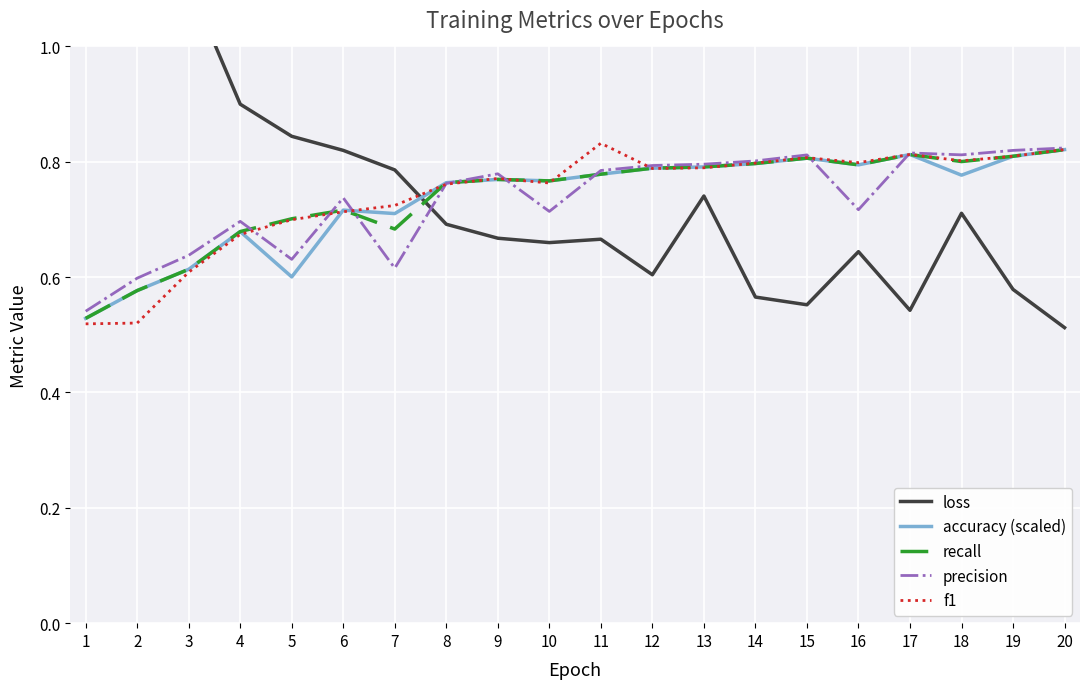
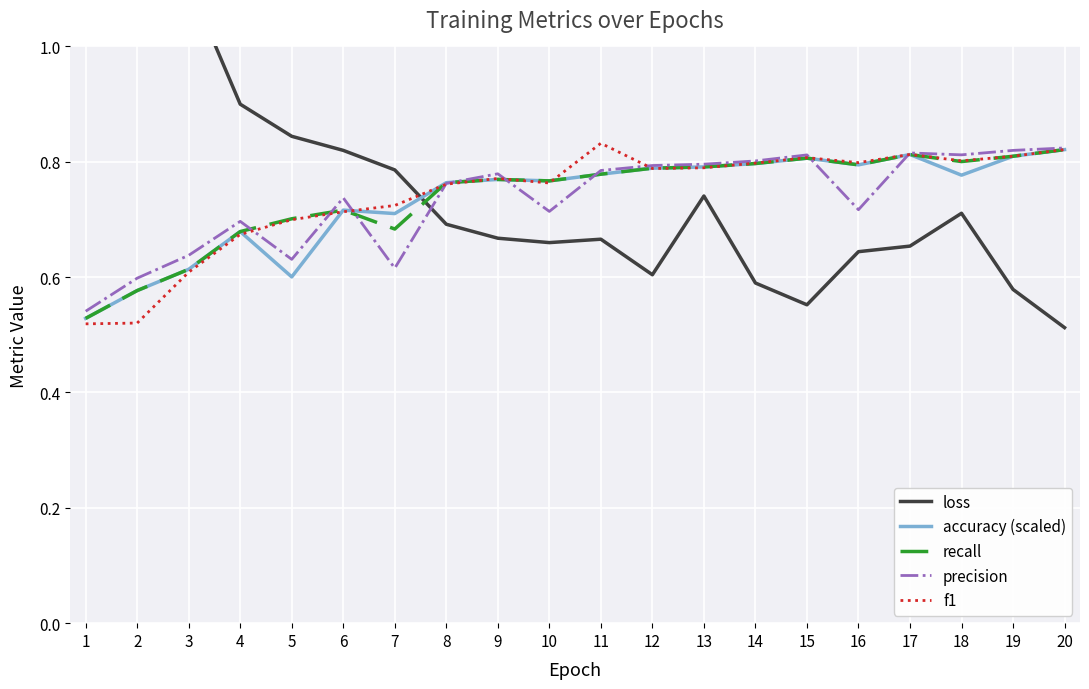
  {
    "loss": {
      "4": 0.90,
      "5": 0.84,
      "6": 0.82,
      "7": 0.79,
      "8": 0.69,
      "9": 0.67,
      "10": 0.66,
      "11": 0.67,
      "12": 0.60,
      "13": 0.74,
-     "14": 0.57,
+     "14": 0.59,
      "15": 0.55,
      "16": 0.64,
-     "17": 0.54,
+     "17": 0.65,
      "18": 0.71,
      "19": 0.58,
      "20": 0.51
    },
    "accuracy (scaled)": {
      "5": 0.60,
      "7": 0.71,
      "18": 0.78
    },
    "recall": {
      "7": 0.68
    },
    "precision": {
      "1": 0.54,
      "2": 0.60,
      "3": 0.64,
      "4": 0.70,
      "5": 0.63,
      "6": 0.74,
      "7": 0.62,
      "9": 0.78,
      "10": 0.71,
      "11": 0.78,
      "12": 0.79,
      "13": 0.80,
      "15": 0.81,
      "16": 0.72,
      "18": 0.81,
      "19": 0.82
    },
    "f1": {
      "1": 0.52,
      "2": 0.52,
      "3": 0.61,
      "4": 0.67,
      "7": 0.72,
      "11": 0.83
    }
  }
